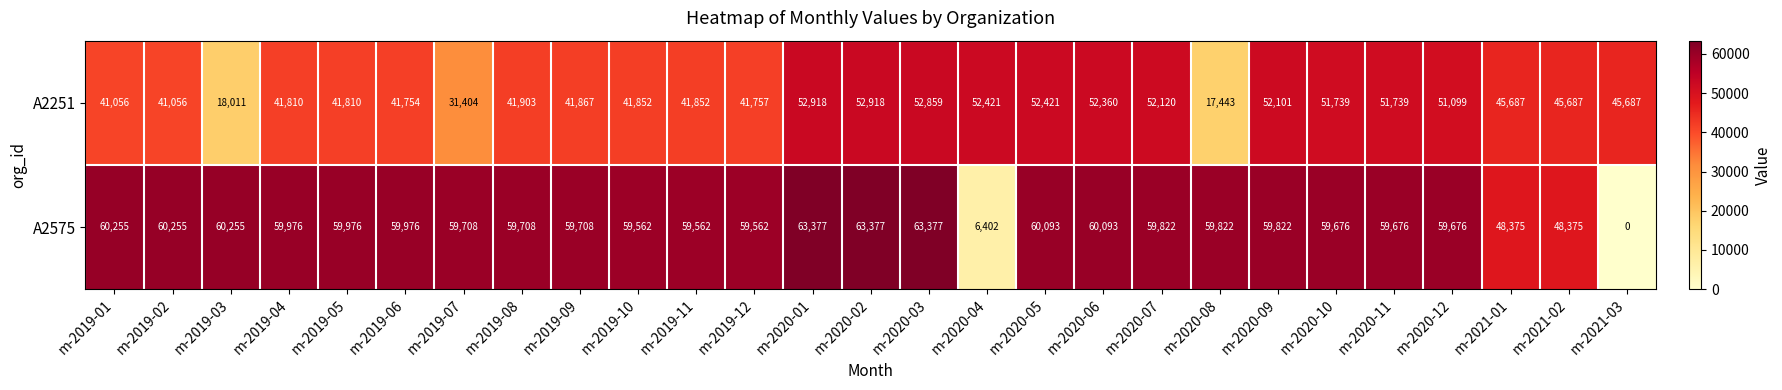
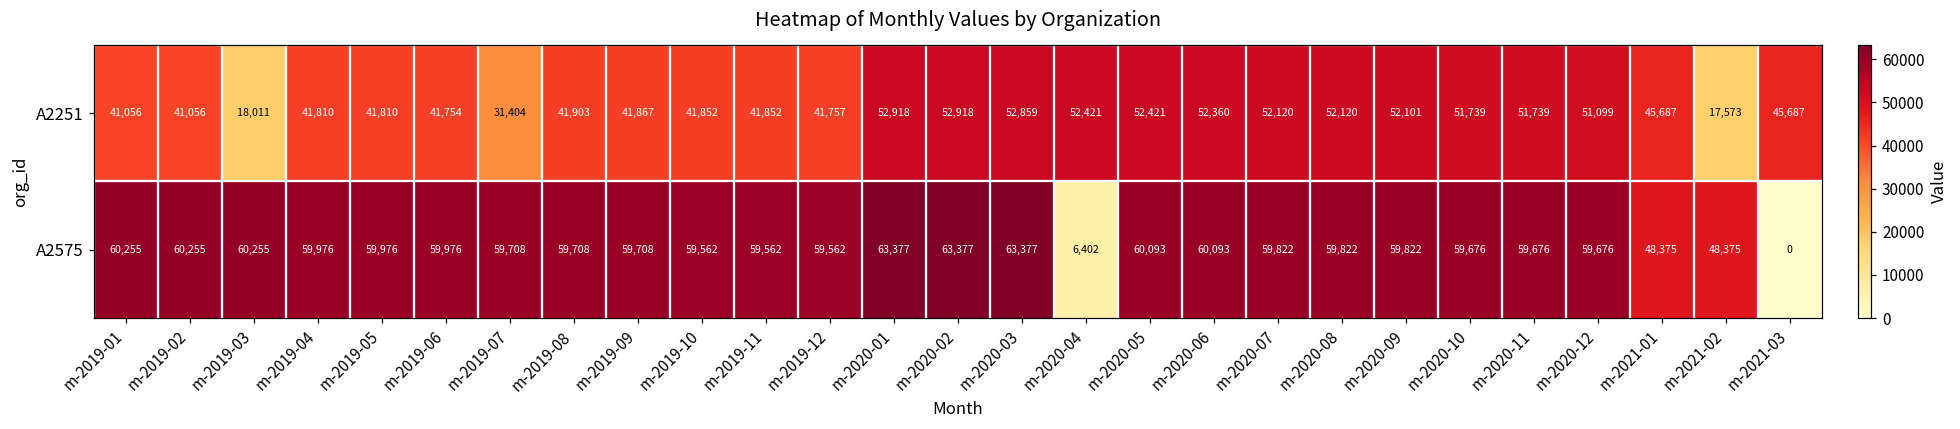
  {
    "A2251": {
      "m-2019-01": "41,056",
      "m-2019-02": "41,056",
      "m-2019-03": "18,011",
      "m-2019-04": "41,810",
      "m-2019-05": "41,810",
      "m-2019-06": "41,754",
      "m-2019-07": "31,404",
      "m-2019-08": "41,903",
      "m-2019-09": "41,867",
      "m-2019-10": "41,852",
      "m-2019-11": "41,852",
      "m-2019-12": "41,757",
      "m-2020-01": "52,918",
      "m-2020-02": "52,918",
      "m-2020-03": "52,859",
      "m-2020-04": "52,421",
      "m-2020-05": "52,421",
      "m-2020-06": "52,360",
      "m-2020-07": "52,120",
-     "m-2020-08": "17,443",
+     "m-2020-08": "52,120",
      "m-2020-09": "52,101",
      "m-2020-10": "51,739",
      "m-2020-11": "51,739",
      "m-2020-12": "51,099",
      "m-2021-01": "45,687",
-     "m-2021-02": "45,687",
+     "m-2021-02": "17,573",
      "m-2021-03": "45,687"
    },
    "A2575": {
      "m-2019-01": "60,255",
      "m-2019-02": "60,255",
      "m-2019-03": "60,255",
      "m-2019-04": "59,976",
      "m-2019-05": "59,976",
      "m-2019-06": "59,976",
      "m-2019-07": "59,708",
      "m-2019-08": "59,708",
      "m-2019-09": "59,708",
      "m-2019-10": "59,562",
      "m-2019-11": "59,562",
      "m-2019-12": "59,562",
      "m-2020-01": "63,377",
      "m-2020-02": "63,377",
      "m-2020-03": "63,377",
      "m-2020-04": "6,402",
      "m-2020-05": "60,093",
      "m-2020-06": "60,093",
      "m-2020-07": "59,822",
      "m-2020-08": "59,822",
      "m-2020-09": "59,822",
      "m-2020-10": "59,676",
      "m-2020-11": "59,676",
      "m-2020-12": "59,676",
      "m-2021-01": "48,375",
      "m-2021-02": "48,375",
      "m-2021-03": "0"
    }
  }
